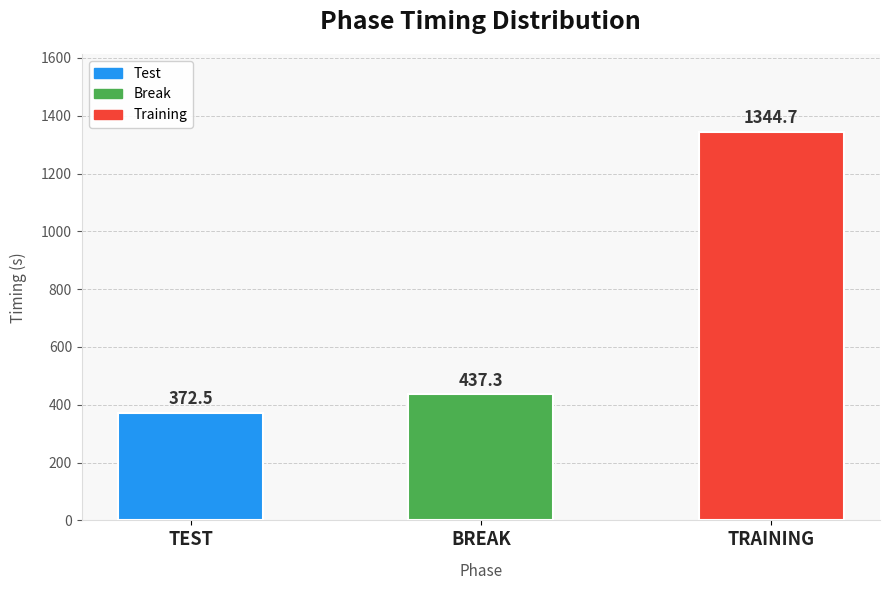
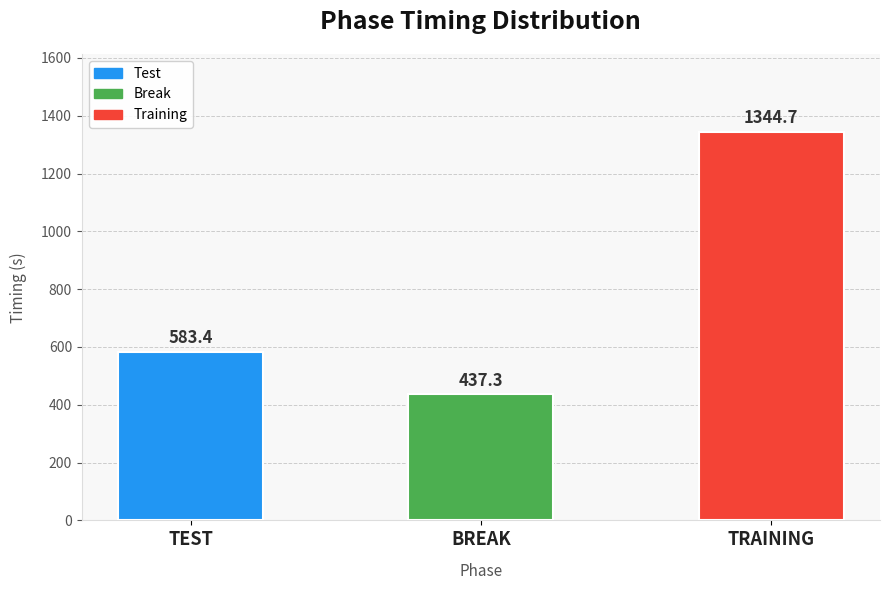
  {
-   "TEST": 372.5,
+   "TEST": 583.4,
    "BREAK": 437.3,
    "TRAINING": 1344.7
  }
